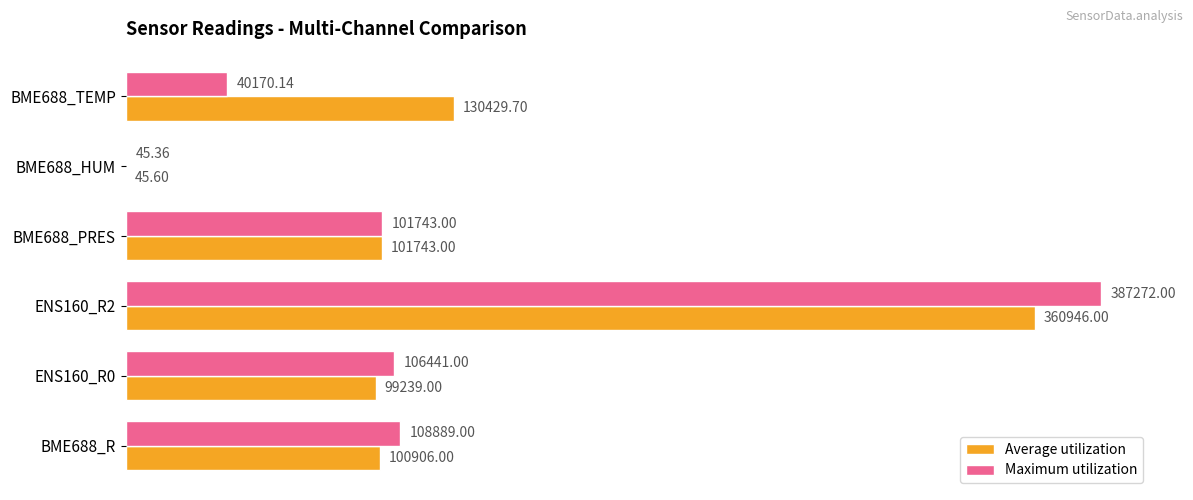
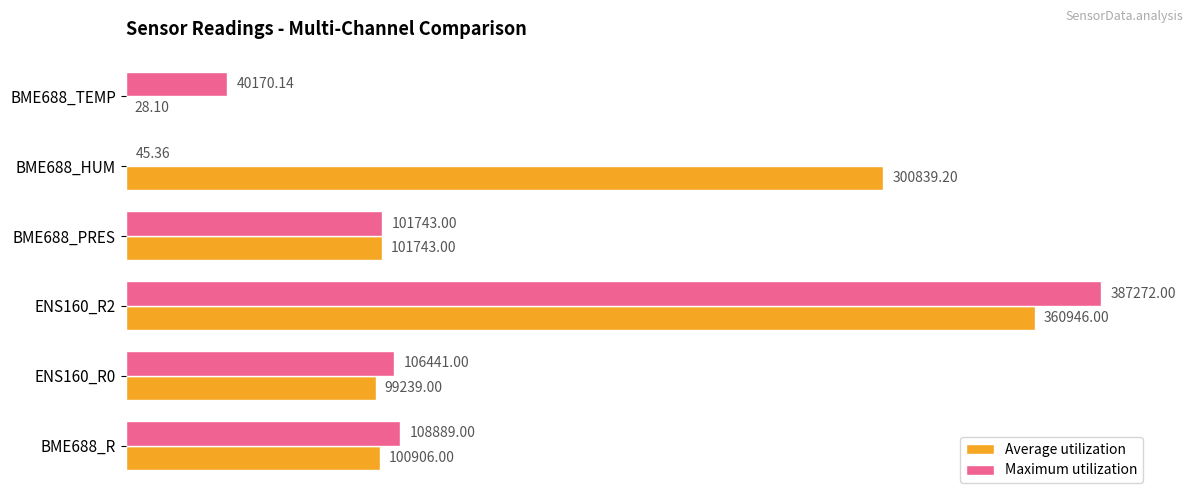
  {
    "Average utilization": {
-     "BME688_TEMP": 130429.70,
-     "BME688_HUM": 45.60,
+     "BME688_TEMP": 28.10,
+     "BME688_HUM": 300839.20,
      "BME688_PRES": 101743.00,
      "ENS160_R2": 360946.00,
      "ENS160_R0": 99239.00,
      "BME688_R": 100906.00
    },
    "Maximum utilization": {
      "BME688_TEMP": 40170.14,
      "BME688_HUM": 45.36,
      "BME688_PRES": 101743.00,
      "ENS160_R2": 387272.00,
      "ENS160_R0": 106441.00,
      "BME688_R": 108889.00
    }
  }
